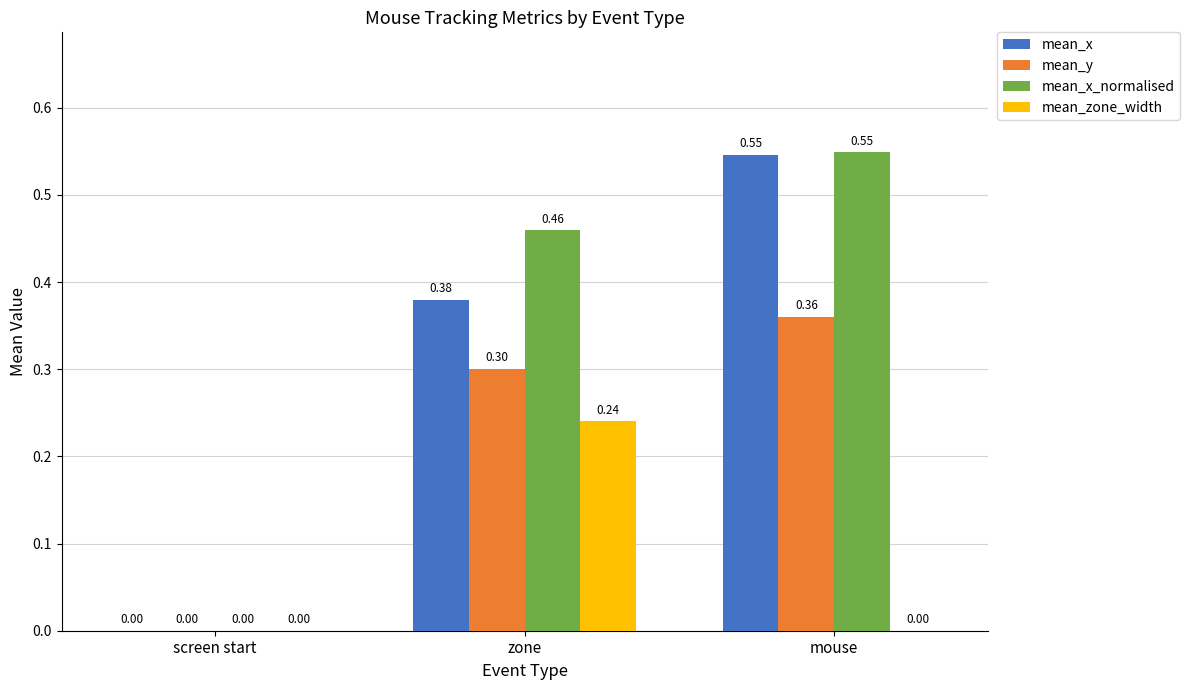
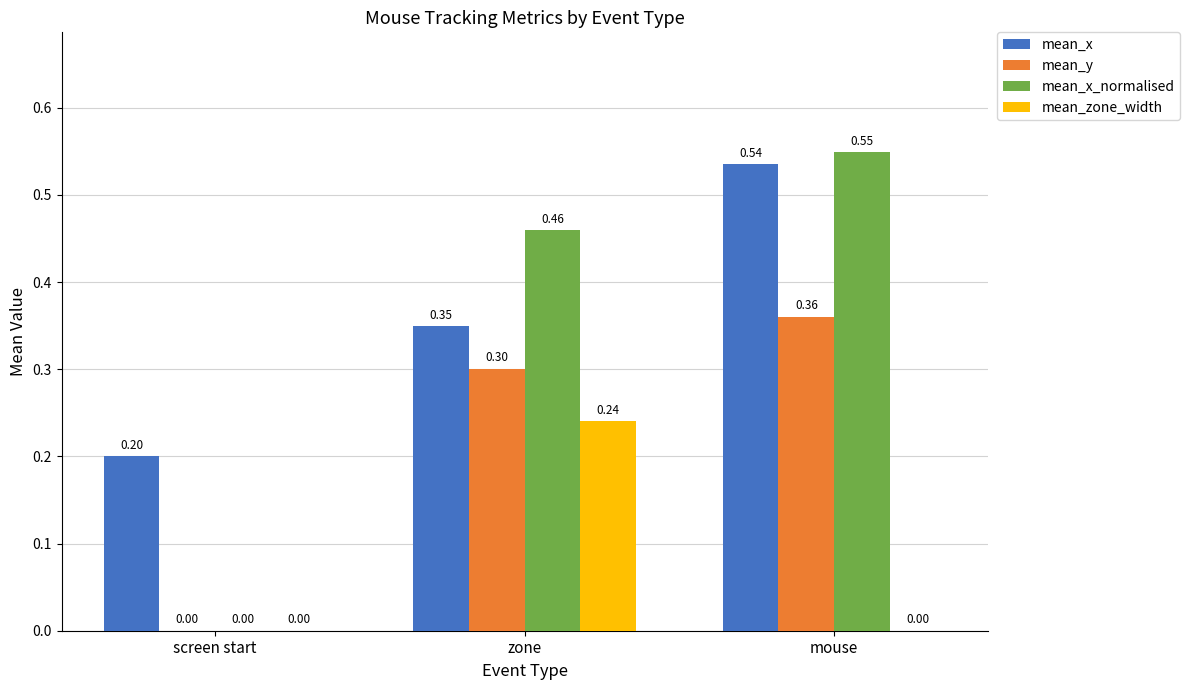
  {
    "mean_x": {
-     "screen start": 0.00,
-     "zone": 0.38,
-     "mouse": 0.55
+     "screen start": 0.20,
+     "zone": 0.35,
+     "mouse": 0.54
    },
    "mean_y": {
      "screen start": 0.00,
      "zone": 0.30,
      "mouse": 0.36
    },
    "mean_x_normalised": {
      "screen start": 0.00,
      "zone": 0.46,
      "mouse": 0.55
    },
    "mean_zone_width": {
      "screen start": 0.00,
      "zone": 0.24,
      "mouse": 0.00
    }
  }
